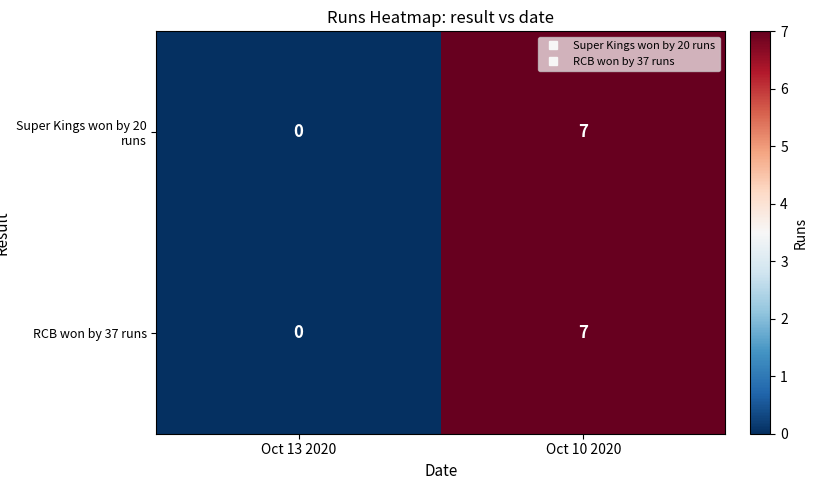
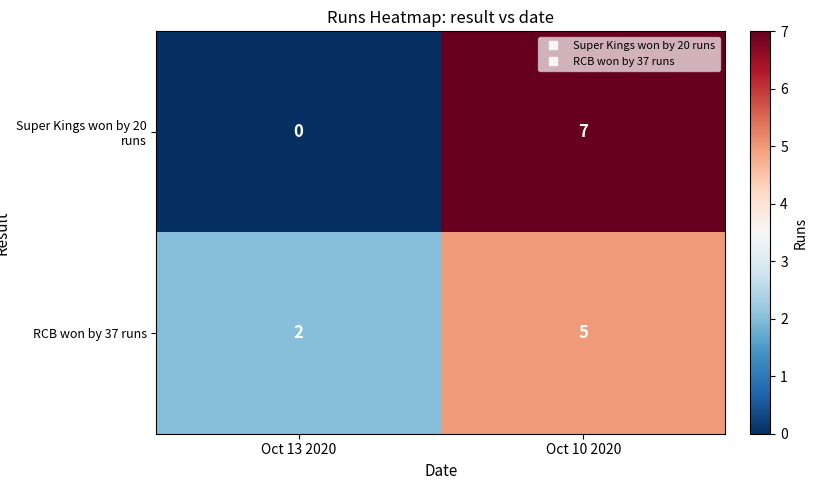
  {
    "Super Kings won by 20 runs": {
      "Oct 13 2020": 0,
      "Oct 10 2020": 7
    },
    "RCB won by 37 runs": {
-     "Oct 13 2020": 0,
-     "Oct 10 2020": 7
+     "Oct 13 2020": 2,
+     "Oct 10 2020": 5
    }
  }
